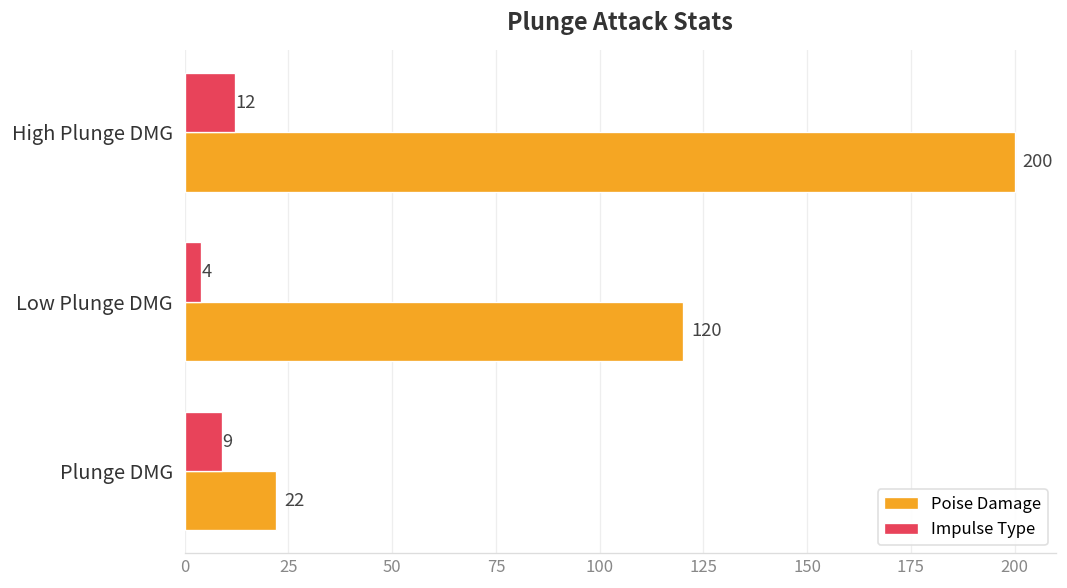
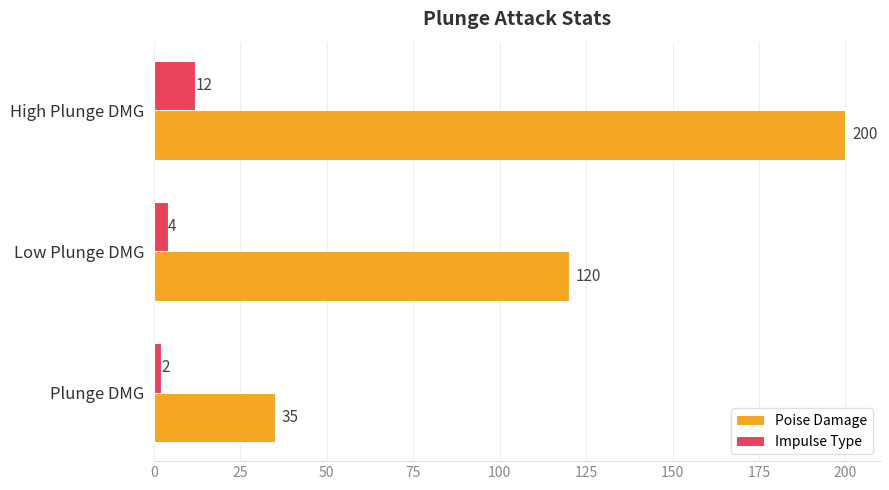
  {
    "Poise Damage": {
      "High Plunge DMG": 200,
      "Low Plunge DMG": 120,
-     "Plunge DMG": 22
+     "Plunge DMG": 35
    },
    "Impulse Type": {
      "High Plunge DMG": 12,
      "Low Plunge DMG": 4,
-     "Plunge DMG": 9
+     "Plunge DMG": 2
    }
  }
